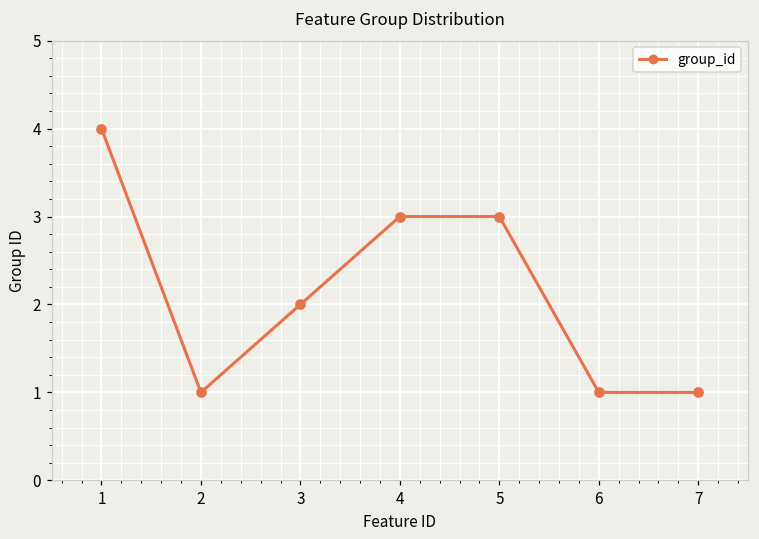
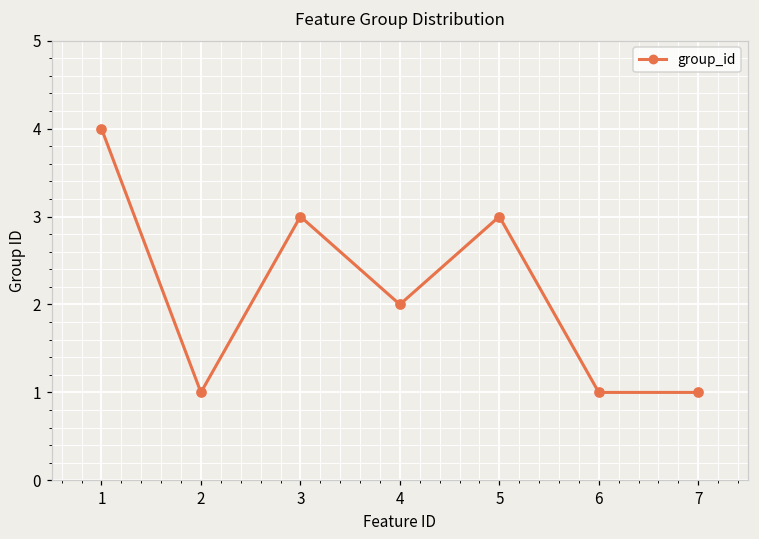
  {
    "1": 4,
    "2": 1,
-   "3": 2,
-   "4": 3,
+   "3": 3,
+   "4": 2,
    "5": 3,
    "6": 1,
    "7": 1
  }
